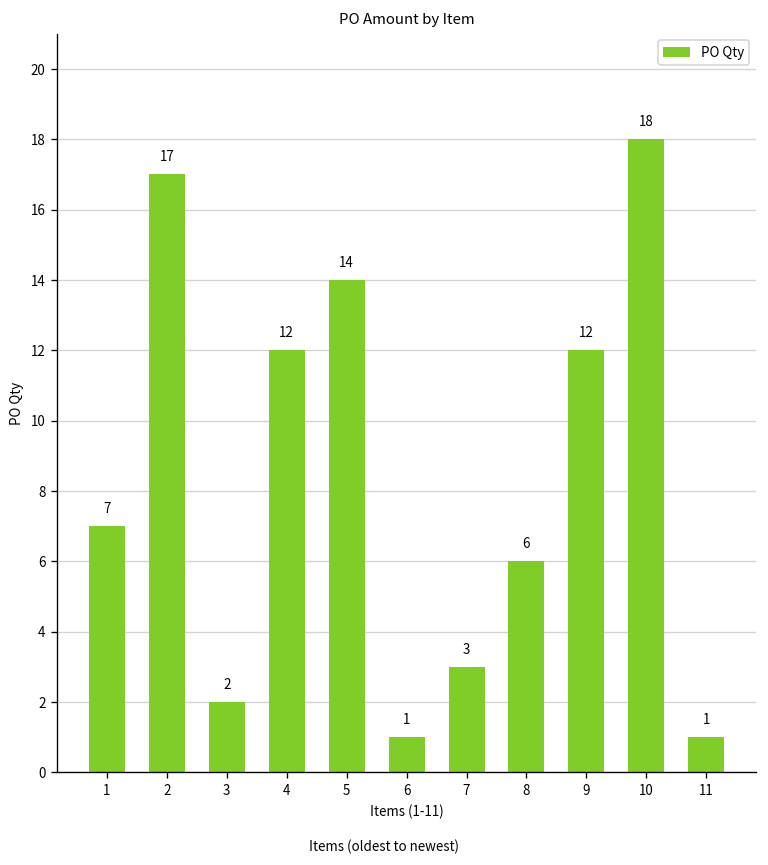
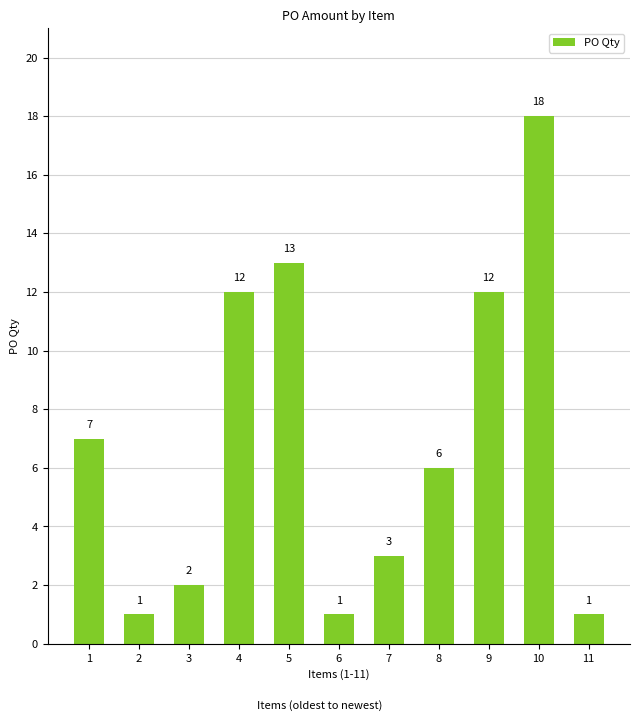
  {
    "1": 7,
-   "2": 17,
+   "2": 1,
    "3": 2,
    "4": 12,
-   "5": 14,
+   "5": 13,
    "6": 1,
    "7": 3,
    "8": 6,
    "9": 12,
    "10": 18,
    "11": 1
  }
